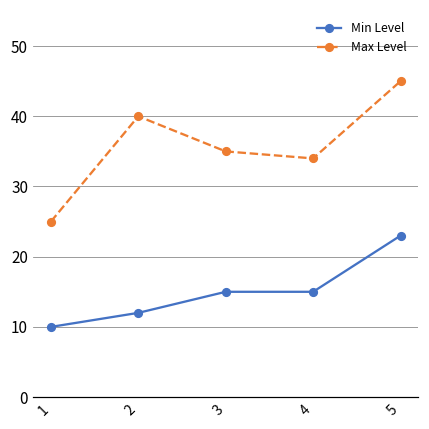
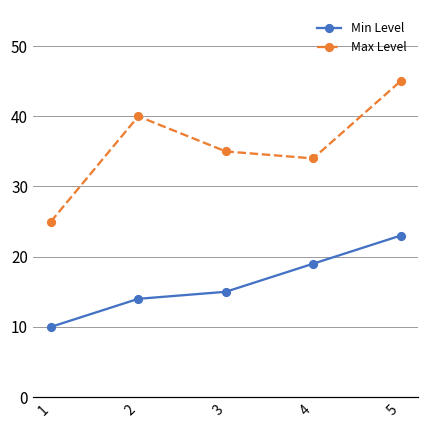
  {
    "Min Level": {
      "1": 10,
-     "2": 12,
+     "2": 14,
      "3": 15,
-     "4": 15,
+     "4": 19,
      "5": 23
    },
    "Max Level": {
      "1": 25,
      "2": 40,
      "3": 35,
      "4": 34,
      "5": 45
    }
  }
